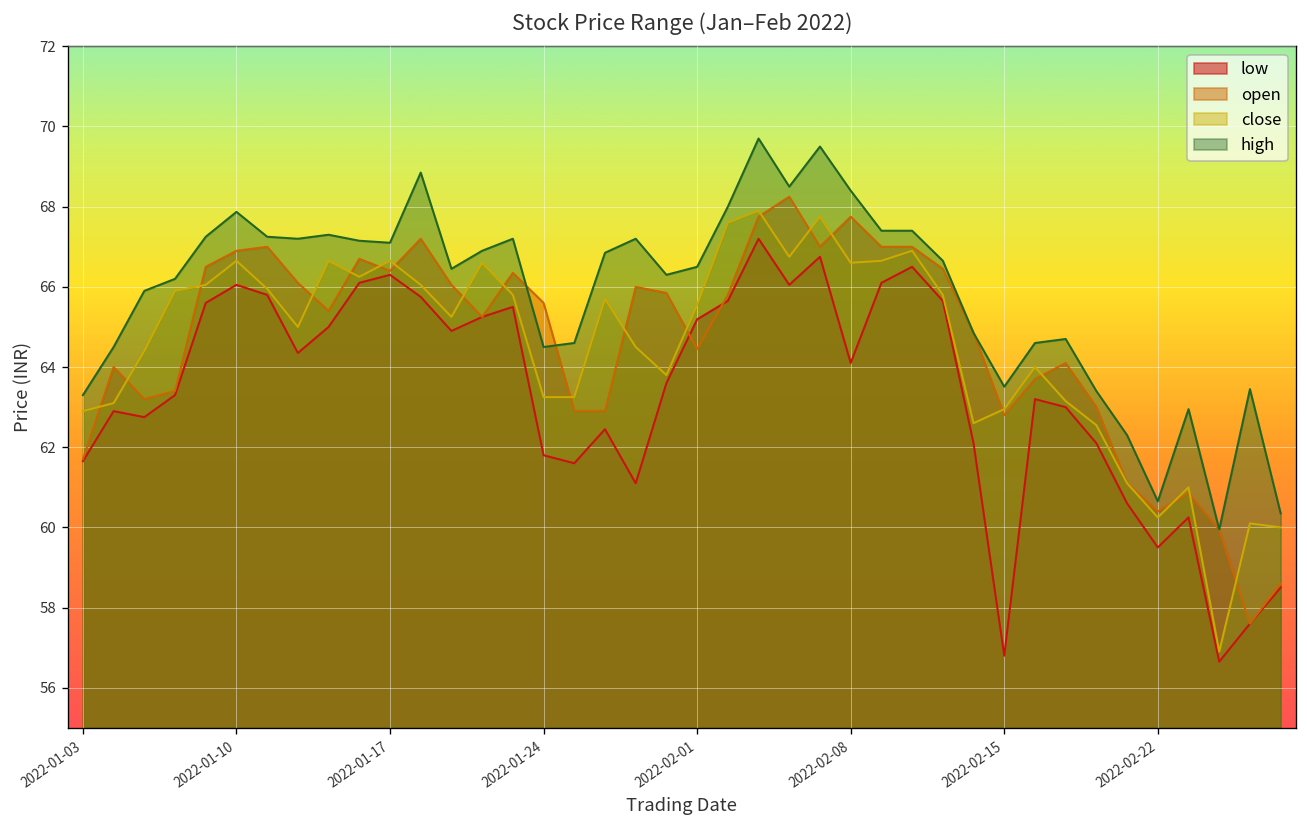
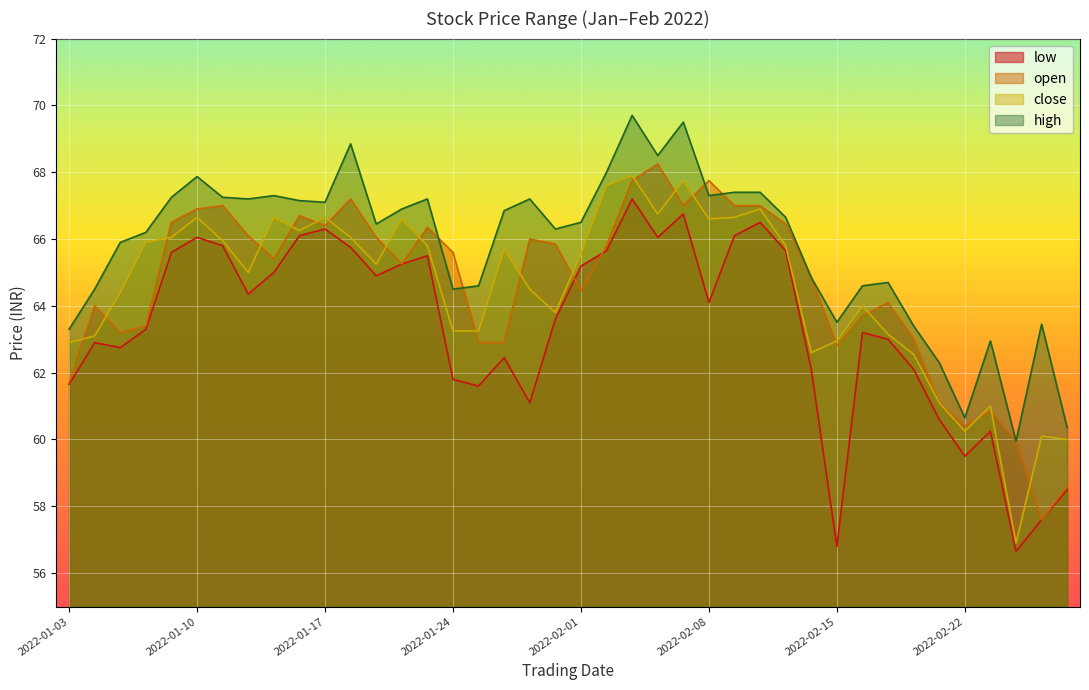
  {
    "low": {
      "2022-01-10": 66.1,
      "2022-01-17": 66.3,
      "2022-01-24": 61.8,
      "2022-02-01": 65.2,
      "2022-02-08": 64.1,
      "2022-02-15": 56.8,
      "2022-02-22": 59.5
    },
    "high": {
      "2022-01-03": 63.3,
      "2022-01-10": 67.9,
      "2022-01-17": 67.1,
      "2022-01-24": 64.5,
      "2022-02-01": 66.5,
-     "2022-02-08": 68.4,
+     "2022-02-08": 67.3,
      "2022-02-15": 63.5,
      "2022-02-22": 60.7
    }
  }
